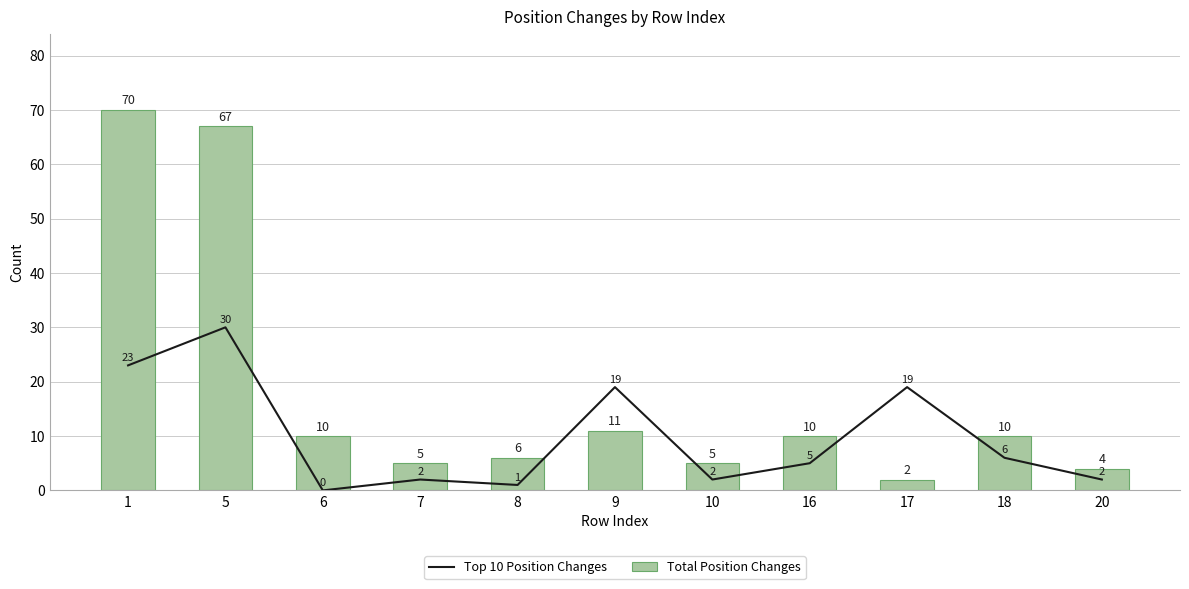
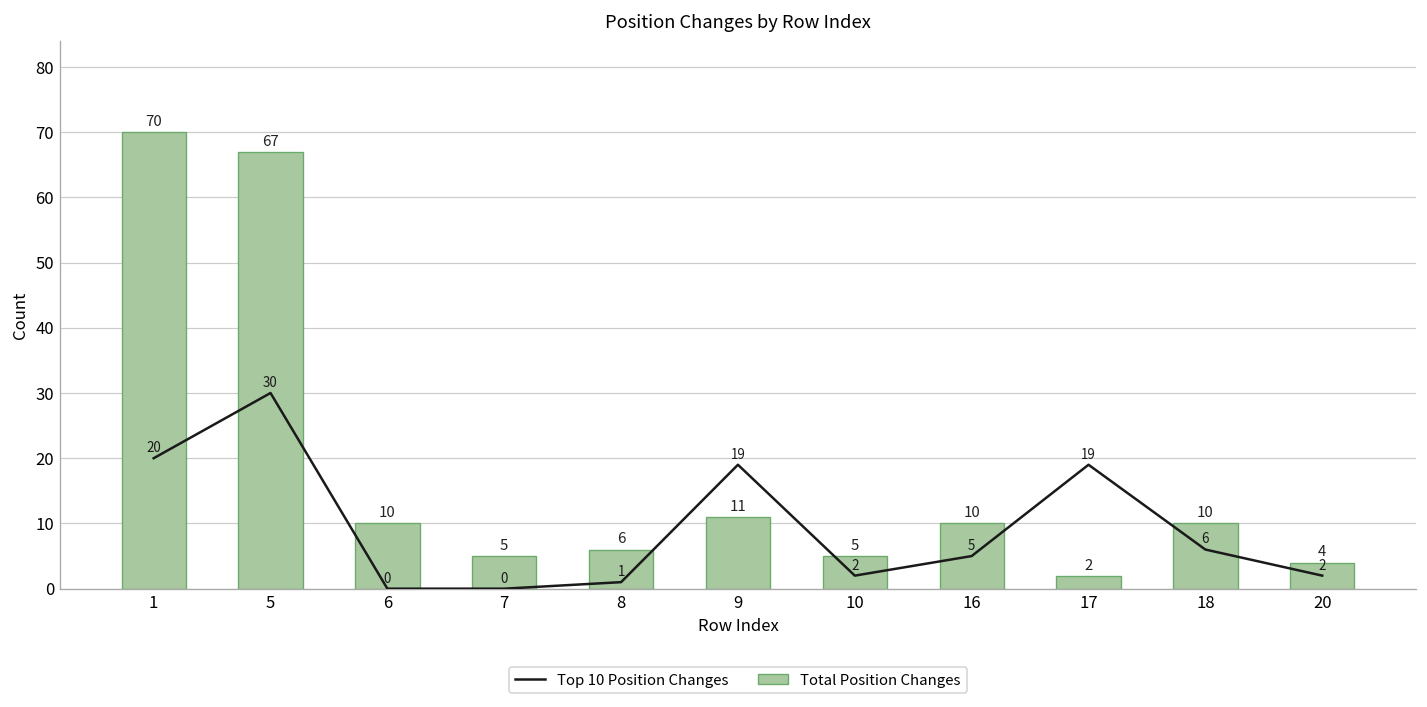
  {
    "Top 10 Position Changes": {
-     "1": 23,
+     "1": 20,
      "5": 30,
      "6": 0,
-     "7": 2,
+     "7": 0,
      "8": 1,
      "9": 19,
      "10": 2,
      "16": 5,
      "17": 19,
      "18": 6,
      "20": 2
    },
    "Total Position Changes": {
      "1": 70,
      "5": 67,
      "6": 10,
      "7": 5,
      "8": 6,
      "9": 11,
      "10": 5,
      "16": 10,
      "17": 2,
      "18": 10,
      "20": 4
    }
  }
